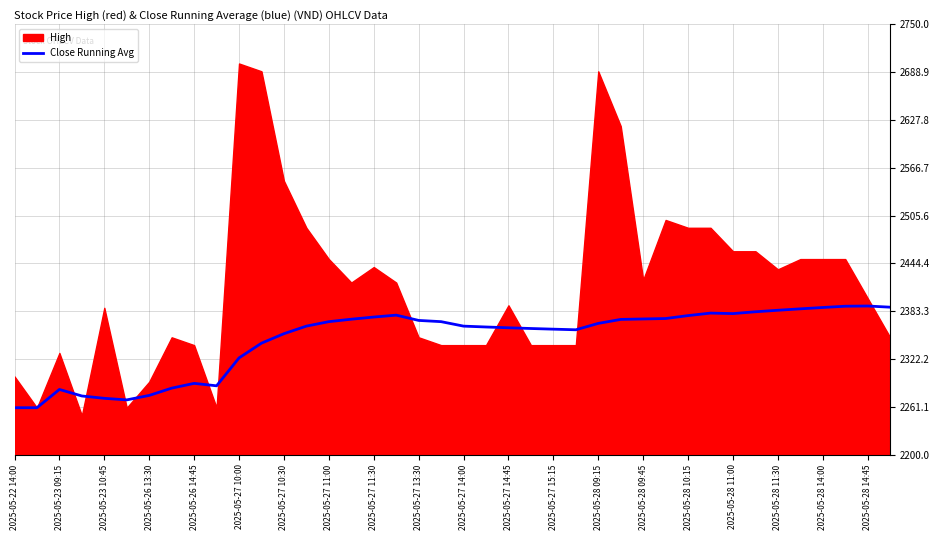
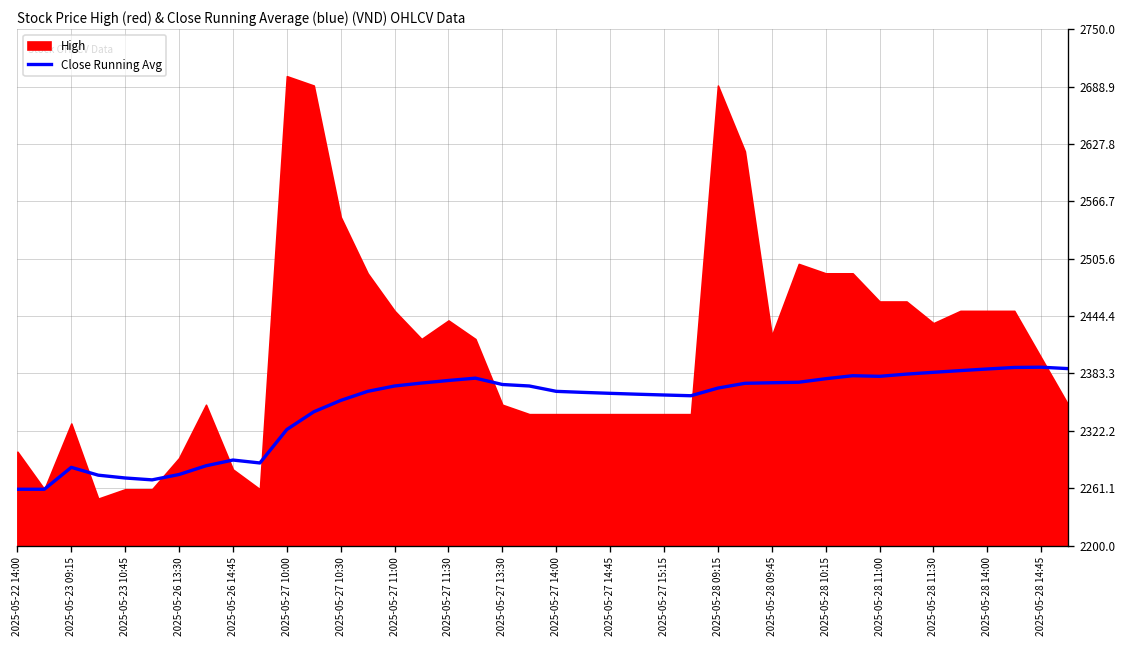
  {
    "Close Running Avg": {
      "2025-05-22 14:00": 2260,
      "2025-05-23 09:15": 2280,
      "2025-05-23 10:45": 2270,
      "2025-05-26 13:30": 2280,
      "2025-05-26 14:45": 2290,
      "2025-05-27 10:00": 2320,
      "2025-05-27 10:30": 2350,
      "2025-05-27 11:00": 2370,
      "2025-05-27 11:30": 2380,
      "2025-05-27 13:30": 2370,
      "2025-05-27 14:00": 2360,
      "2025-05-27 14:45": 2360,
      "2025-05-27 15:15": 2360,
      "2025-05-28 09:15": 2370,
      "2025-05-28 09:45": 2370,
      "2025-05-28 10:15": 2380,
      "2025-05-28 11:00": 2380,
      "2025-05-28 11:30": 2380,
      "2025-05-28 14:00": 2390,
      "2025-05-28 14:45": 2390
    },
    "High": {
      "2025-05-22 14:00": 2300,
      "2025-05-23 09:15": 2330,
-     "2025-05-23 10:45": 2390,
+     "2025-05-23 10:45": 2260,
      "2025-05-26 13:30": 2290,
-     "2025-05-26 14:45": 2340,
+     "2025-05-26 14:45": 2280,
      "2025-05-27 10:00": 2700,
      "2025-05-27 10:30": 2550,
      "2025-05-27 11:00": 2450,
      "2025-05-27 11:30": 2440,
      "2025-05-27 13:30": 2350,
      "2025-05-27 14:00": 2340,
-     "2025-05-27 14:45": 2390,
+     "2025-05-27 14:45": 2340,
      "2025-05-27 15:15": 2340,
      "2025-05-28 09:15": 2690,
      "2025-05-28 09:45": 2420,
      "2025-05-28 10:15": 2490,
      "2025-05-28 11:00": 2460,
      "2025-05-28 11:30": 2440,
      "2025-05-28 14:00": 2450,
      "2025-05-28 14:45": 2400
    }
  }
